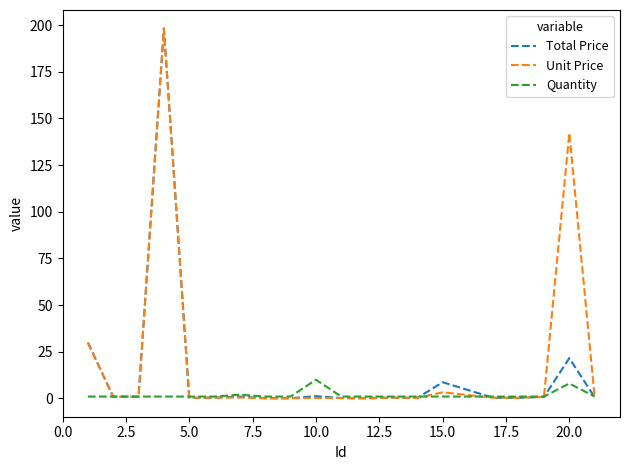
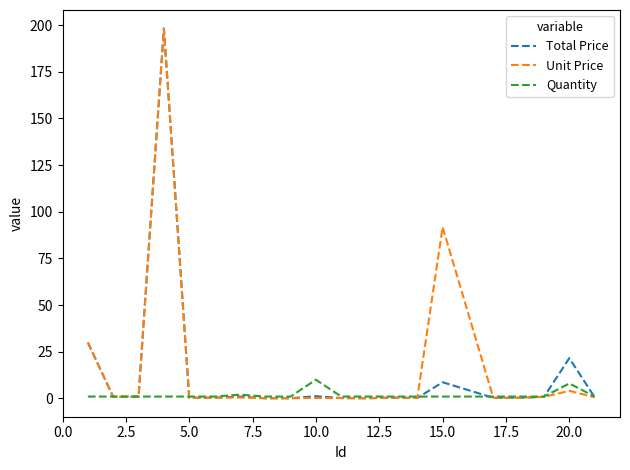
  {
    "Total Price": {
      "15.0": 9,
      "20.0": 22
    },
    "Unit Price": {
-     "15.0": 3,
-     "20.0": 142
+     "15.0": 92,
+     "20.0": 4
    },
    "Quantity": {
      "10.0": 10,
      "15.0": 1,
      "20.0": 8
    }
  }
